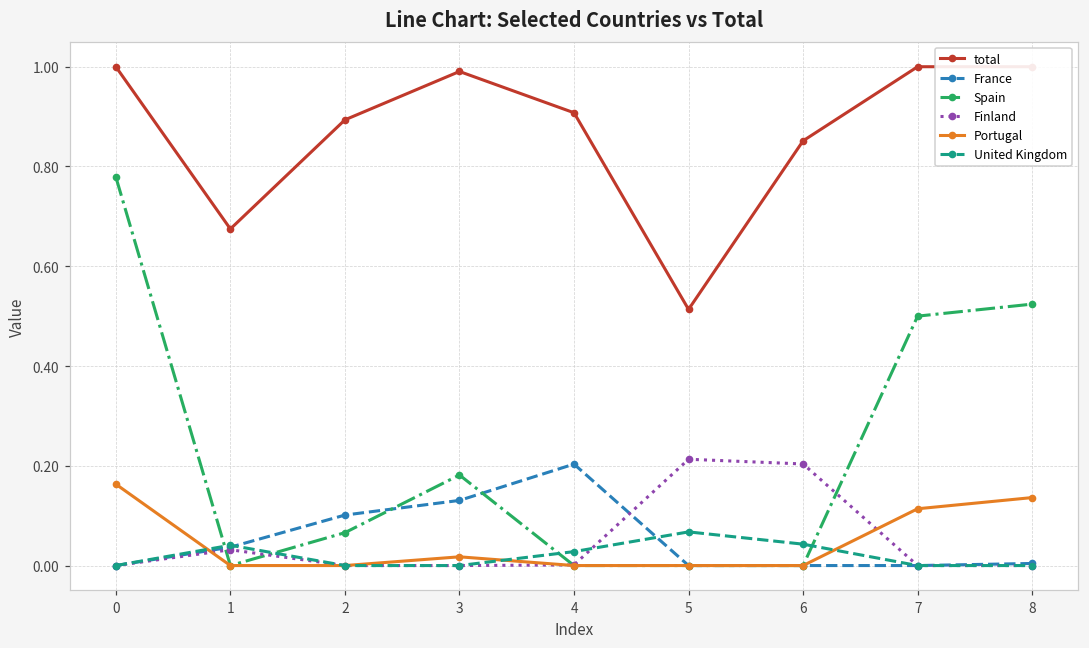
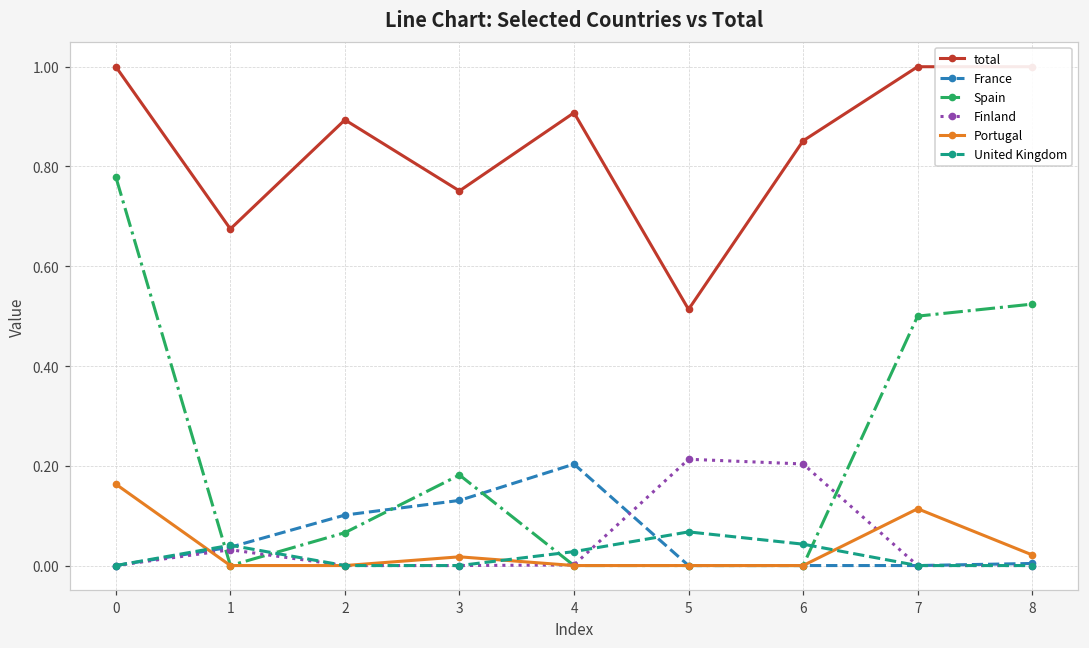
  {
    "total": {
      "0": 1.00,
      "1": 0.67,
      "2": 0.89,
-     "3": 0.99,
+     "3": 0.75,
      "4": 0.91,
      "5": 0.51,
      "6": 0.85,
      "7": 1.00
    },
    "France": {
      "2": 0.10,
      "3": 0.13,
      "4": 0.20
    },
    "Finland": {
      "5": 0.21,
      "6": 0.20
    },
    "Portugal": {
      "0": 0.16,
      "3": 0.02,
      "7": 0.11,
-     "8": 0.14
+     "8": 0.02
    }
  }
